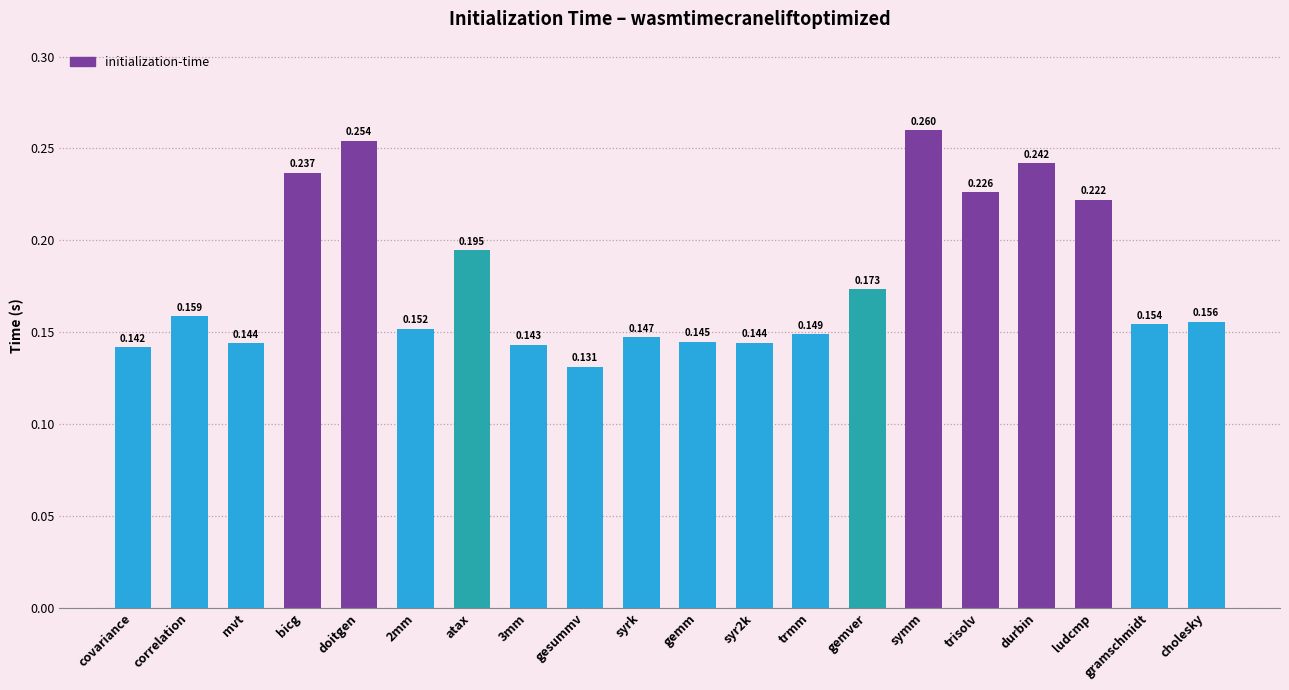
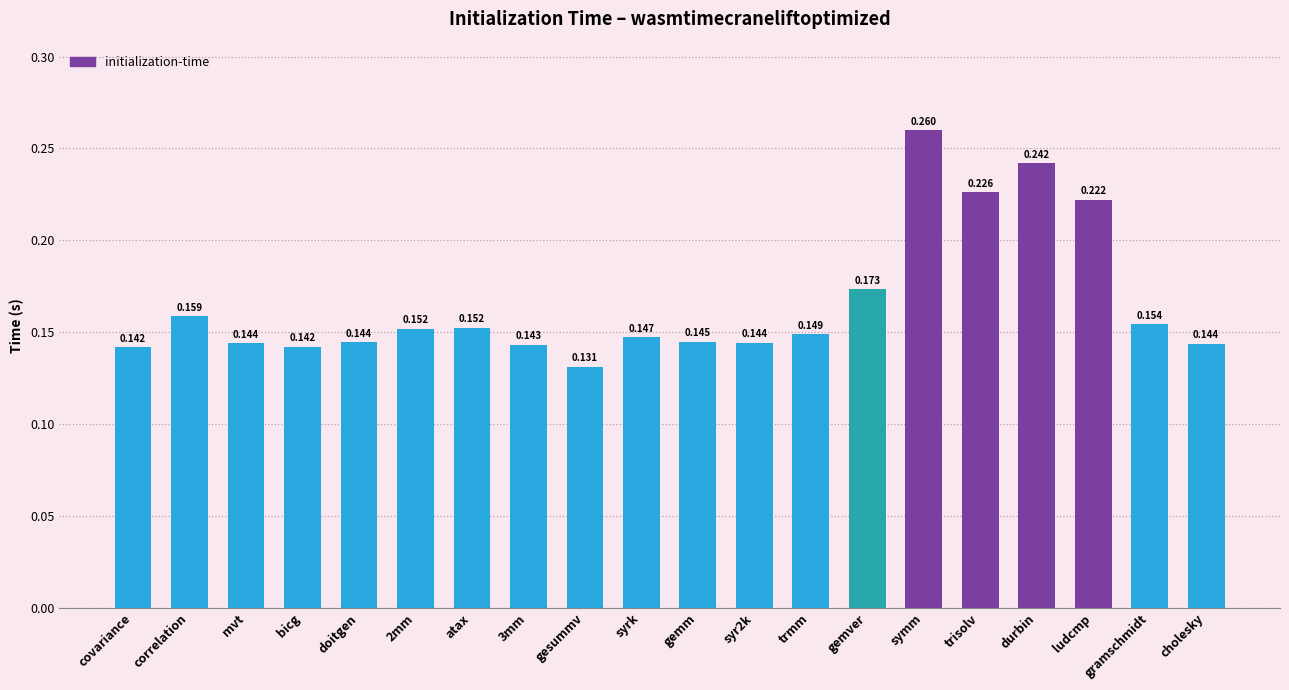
  {
    "covariance": 0.142,
    "correlation": 0.159,
    "mvt": 0.144,
-   "bicg": 0.237,
-   "doitgen": 0.254,
+   "bicg": 0.142,
+   "doitgen": 0.144,
    "2mm": 0.152,
-   "atax": 0.195,
+   "atax": 0.152,
    "3mm": 0.143,
    "gesummv": 0.131,
    "syrk": 0.147,
    "gemm": 0.145,
    "syr2k": 0.144,
    "trmm": 0.149,
    "gemver": 0.173,
    "symm": 0.260,
    "trisolv": 0.226,
    "durbin": 0.242,
    "ludcmp": 0.222,
    "gramschmidt": 0.154,
-   "cholesky": 0.156
+   "cholesky": 0.144
  }
